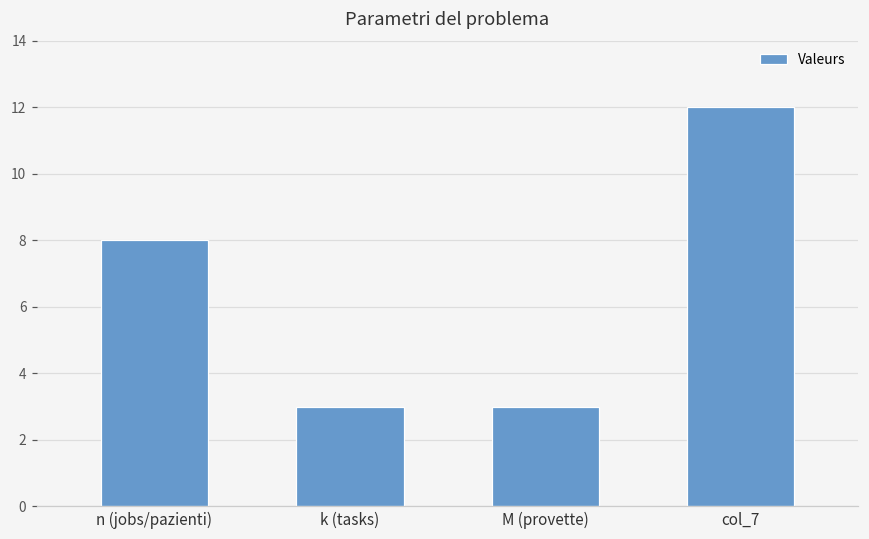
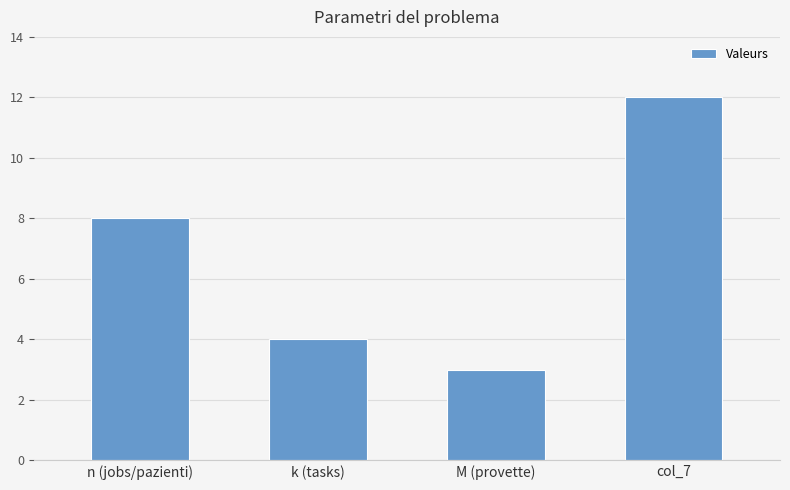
  {
    "n (jobs/pazienti)": 8,
-   "k (tasks)": 3,
+   "k (tasks)": 4,
    "M (provette)": 3,
    "col_7": 12
  }
